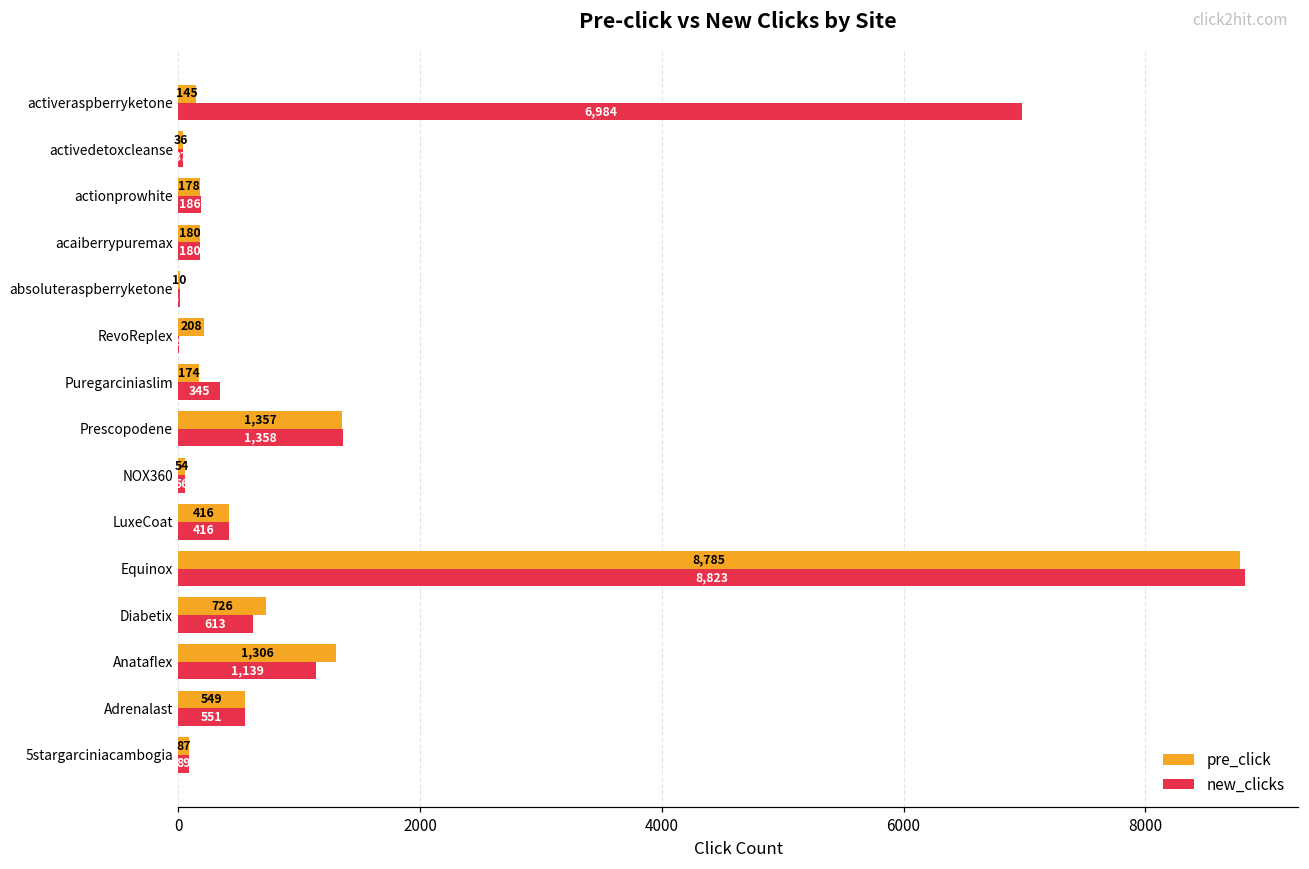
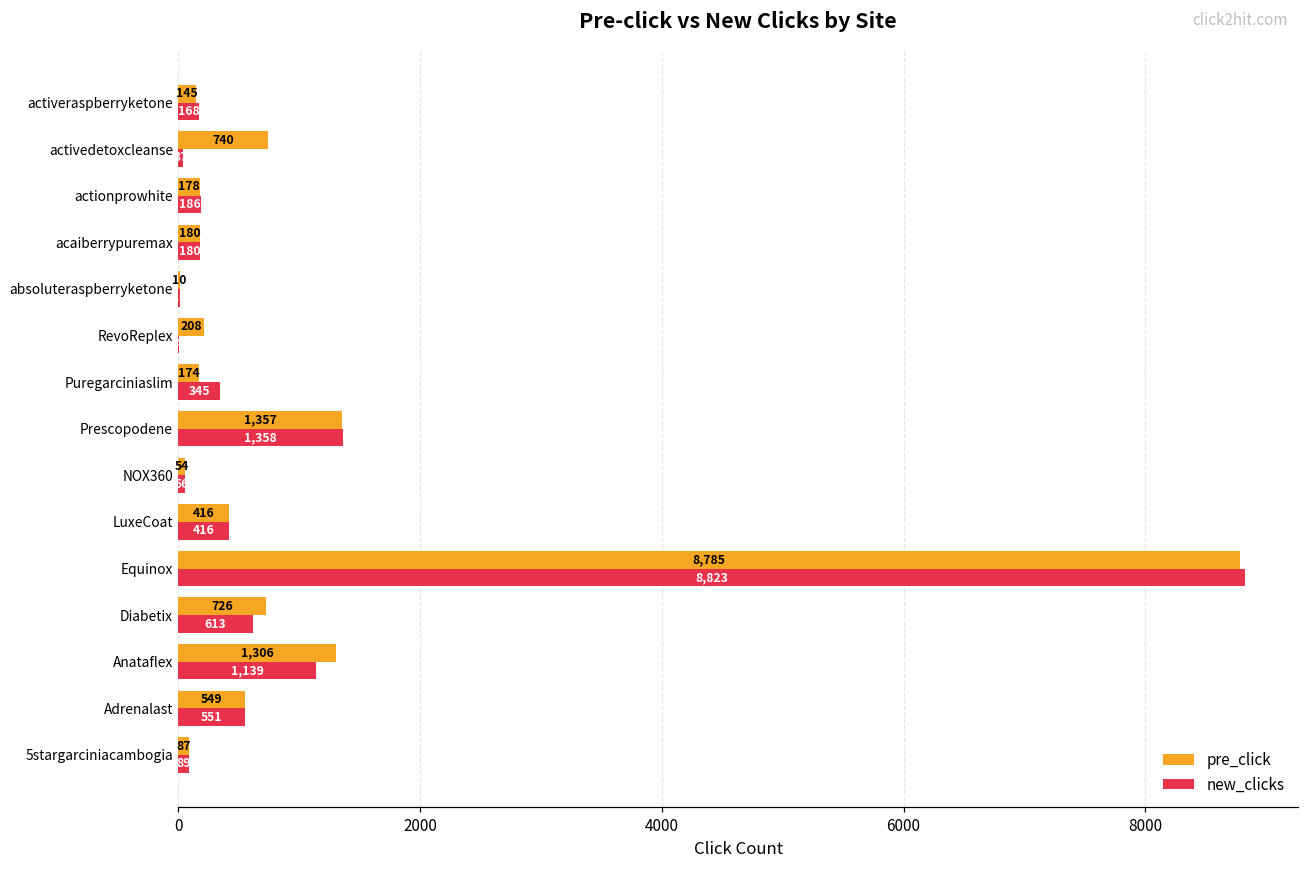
  {
    "pre_click": {
      "activeraspberryketone": "145",
-     "activedetoxcleanse": "36",
+     "activedetoxcleanse": "740",
      "actionprowhite": "178",
      "acaiberrypuremax": "180",
      "absoluteraspberryketone": "10",
      "RevoReplex": "208",
      "Puregarciniaslim": "174",
      "Prescopodene": "1,357",
      "NOX360": "54",
      "LuxeCoat": "416",
      "Equinox": "8,785",
      "Diabetix": "726",
      "Anataflex": "1,306",
      "Adrenalast": "549",
      "5stargarciniacambogia": "87"
    },
    "new_clicks": {
-     "activeraspberryketone": "6,984",
+     "activeraspberryketone": "168",
      "actionprowhite": "186",
      "acaiberrypuremax": "180",
      "Puregarciniaslim": "345",
      "Prescopodene": "1,358",
      "LuxeCoat": "416",
      "Equinox": "8,823",
      "Diabetix": "613",
      "Anataflex": "1,139",
      "Adrenalast": "551",
      "5stargarciniacambogia": "89"
    }
  }
